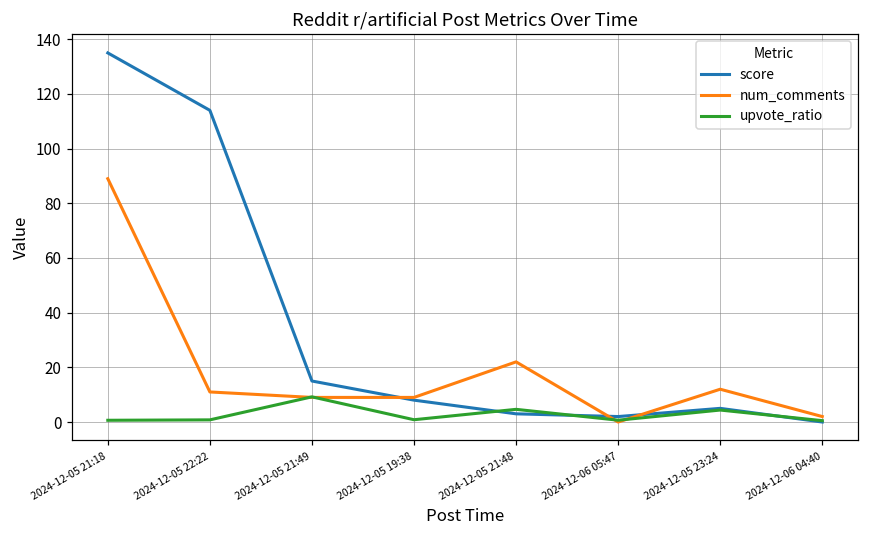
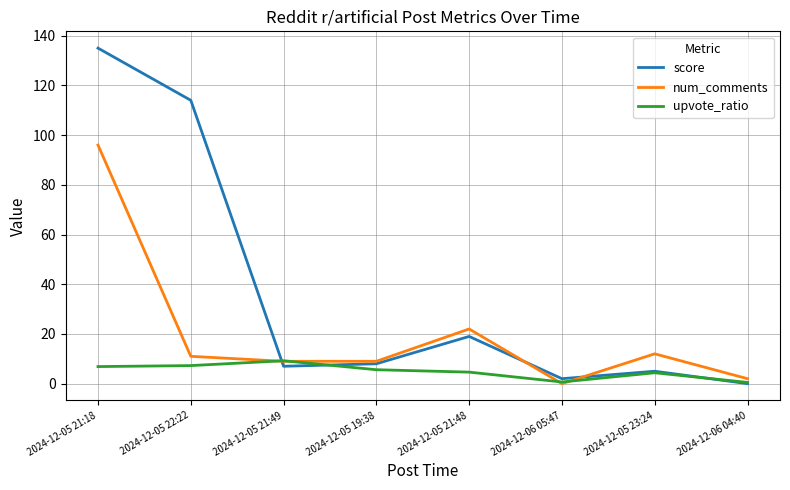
  {
    "score": {
      "2024-12-05 21:18": 135,
      "2024-12-05 22:22": 114,
-     "2024-12-05 21:49": 15,
-     "2024-12-05 21:48": 3,
+     "2024-12-05 21:49": 7,
+     "2024-12-05 21:48": 19,
      "2024-12-06 05:47": 2
    },
    "num_comments": {
-     "2024-12-05 21:18": 89,
+     "2024-12-05 21:18": 96,
      "2024-12-05 22:22": 11,
      "2024-12-05 21:48": 22,
      "2024-12-05 23:24": 12,
      "2024-12-06 04:40": 2
    },
    "upvote_ratio": {
-     "2024-12-05 21:18": 1,
-     "2024-12-05 22:22": 1,
-     "2024-12-05 19:38": 1,
+     "2024-12-05 21:18": 7,
+     "2024-12-05 22:22": 7,
+     "2024-12-05 19:38": 6,
      "2024-12-05 21:48": 5
    }
  }
